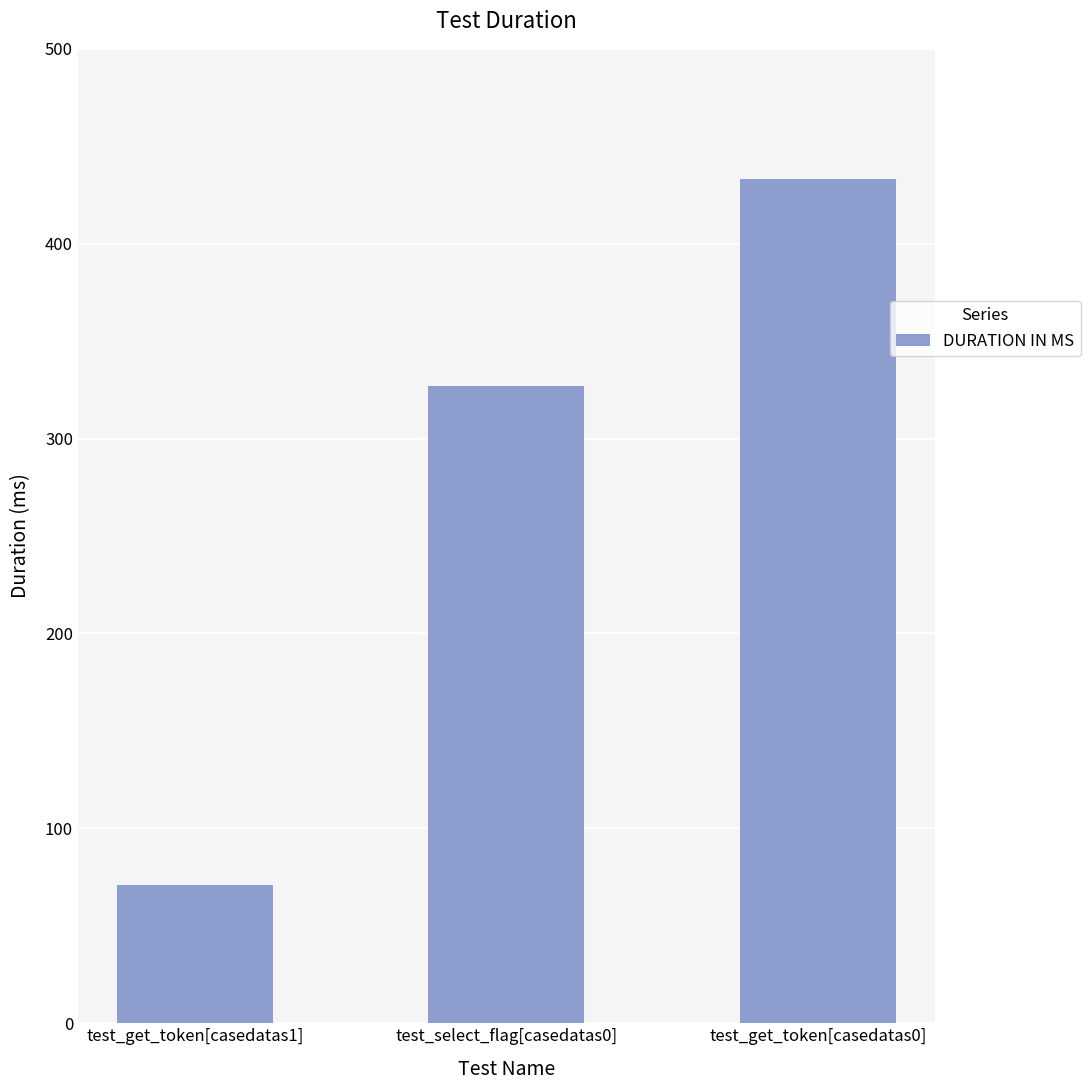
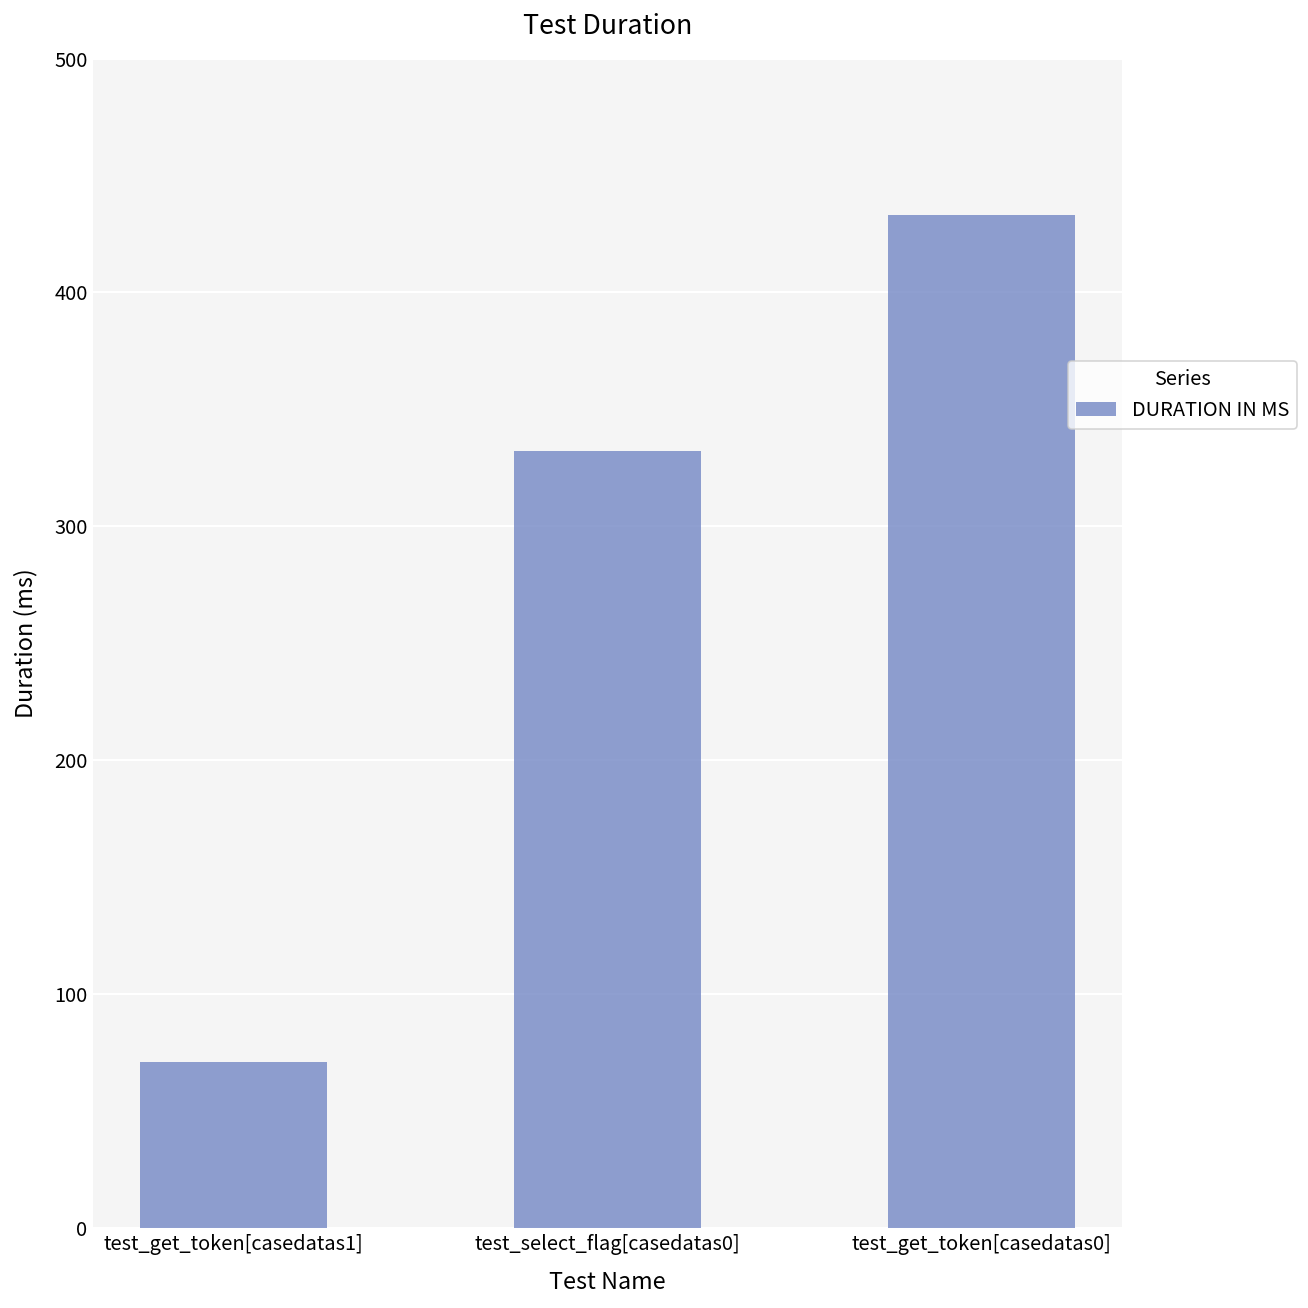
  {
    "test_get_token[casedatas1]": 71,
-   "test_select_flag[casedatas0]": 327,
+   "test_select_flag[casedatas0]": 332,
    "test_get_token[casedatas0]": 433
  }
